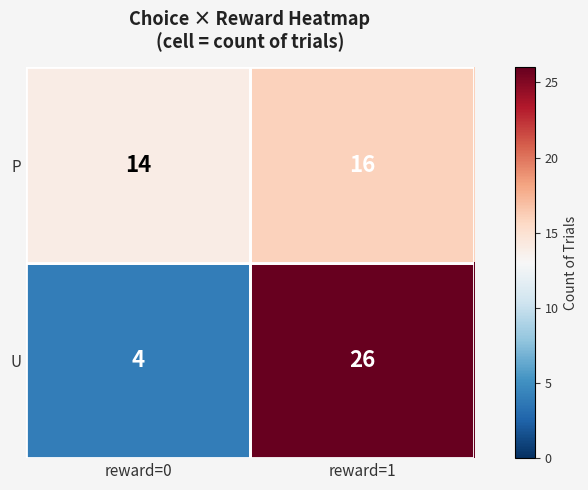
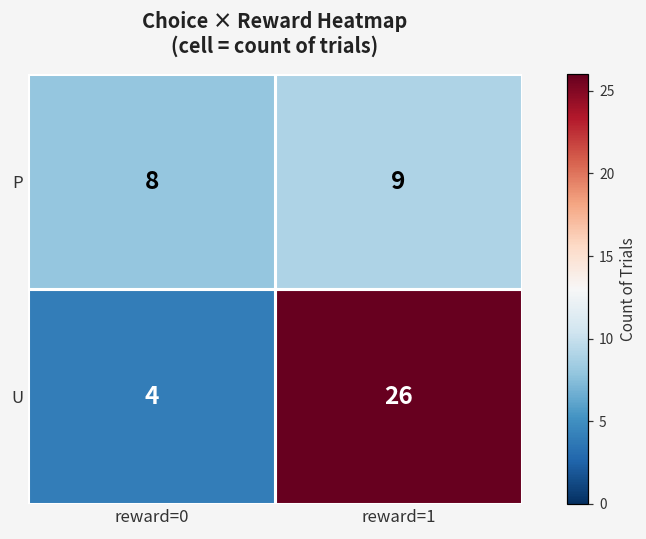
  {
    "P": {
-     "reward=0": 14,
-     "reward=1": 16
+     "reward=0": 8,
+     "reward=1": 9
    },
    "U": {
      "reward=0": 4,
      "reward=1": 26
    }
  }
